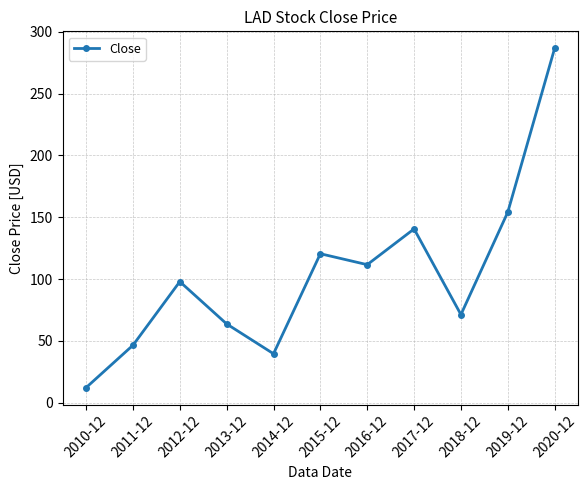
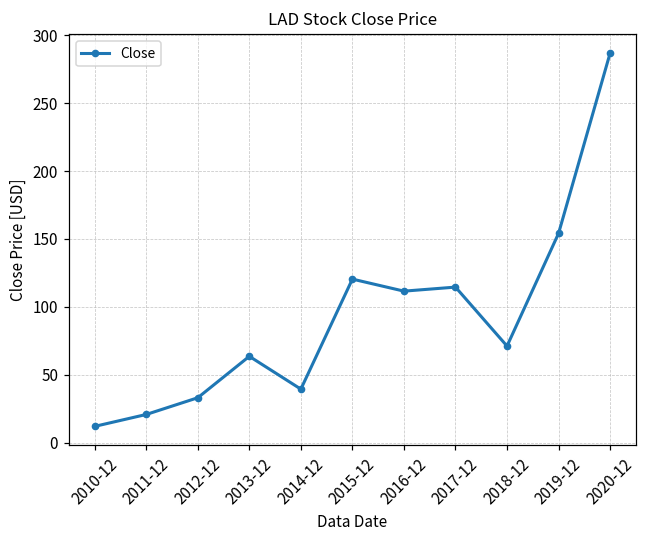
  {
    "2010-12": 12,
-   "2011-12": 46,
-   "2012-12": 98,
+   "2011-12": 21,
+   "2012-12": 33,
    "2013-12": 64,
    "2014-12": 40,
    "2015-12": 120,
    "2016-12": 112,
-   "2017-12": 141,
+   "2017-12": 115,
    "2018-12": 71,
    "2019-12": 154,
    "2020-12": 287
  }
